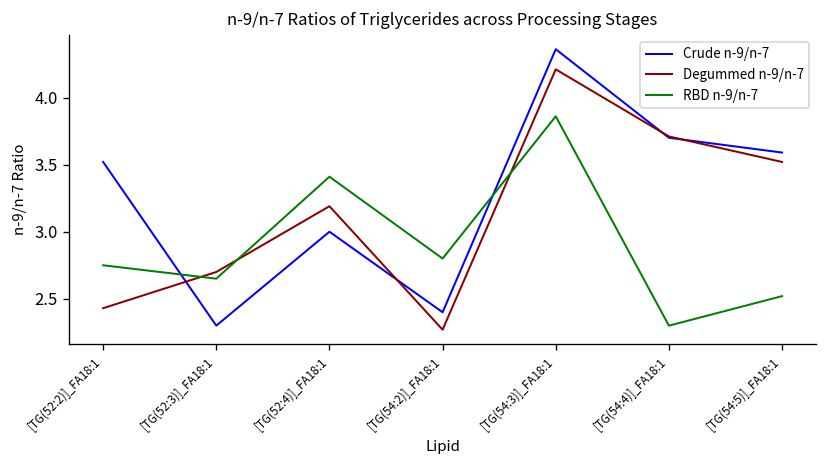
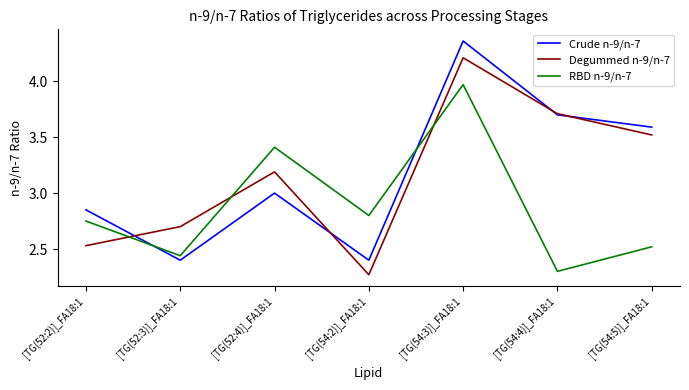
  {
    "Crude n-9/n-7": {
-     "[TG(52:2)]_FA18:1": 3.52,
-     "[TG(52:3)]_FA18:1": 2.3,
+     "[TG(52:2)]_FA18:1": 2.85,
+     "[TG(52:3)]_FA18:1": 2.4,
      "[TG(52:4)]_FA18:1": 3.00,
      "[TG(54:2)]_FA18:1": 2.40,
      "[TG(54:3)]_FA18:1": 4.36,
      "[TG(54:5)]_FA18:1": 3.59
    },
    "Degummed n-9/n-7": {
-     "[TG(52:2)]_FA18:1": 2.43,
+     "[TG(52:2)]_FA18:1": 2.53,
      "[TG(52:3)]_FA18:1": 2.70,
      "[TG(52:4)]_FA18:1": 3.19,
      "[TG(54:2)]_FA18:1": 2.27,
      "[TG(54:3)]_FA18:1": 4.21,
      "[TG(54:5)]_FA18:1": 3.52
    },
    "RBD n-9/n-7": {
      "[TG(52:2)]_FA18:1": 2.75,
-     "[TG(52:3)]_FA18:1": 2.65,
+     "[TG(52:3)]_FA18:1": 2.44,
      "[TG(52:4)]_FA18:1": 3.41,
      "[TG(54:2)]_FA18:1": 2.80,
-     "[TG(54:3)]_FA18:1": 3.86,
+     "[TG(54:3)]_FA18:1": 3.97,
      "[TG(54:4)]_FA18:1": 2.30,
      "[TG(54:5)]_FA18:1": 2.52
    }
  }
